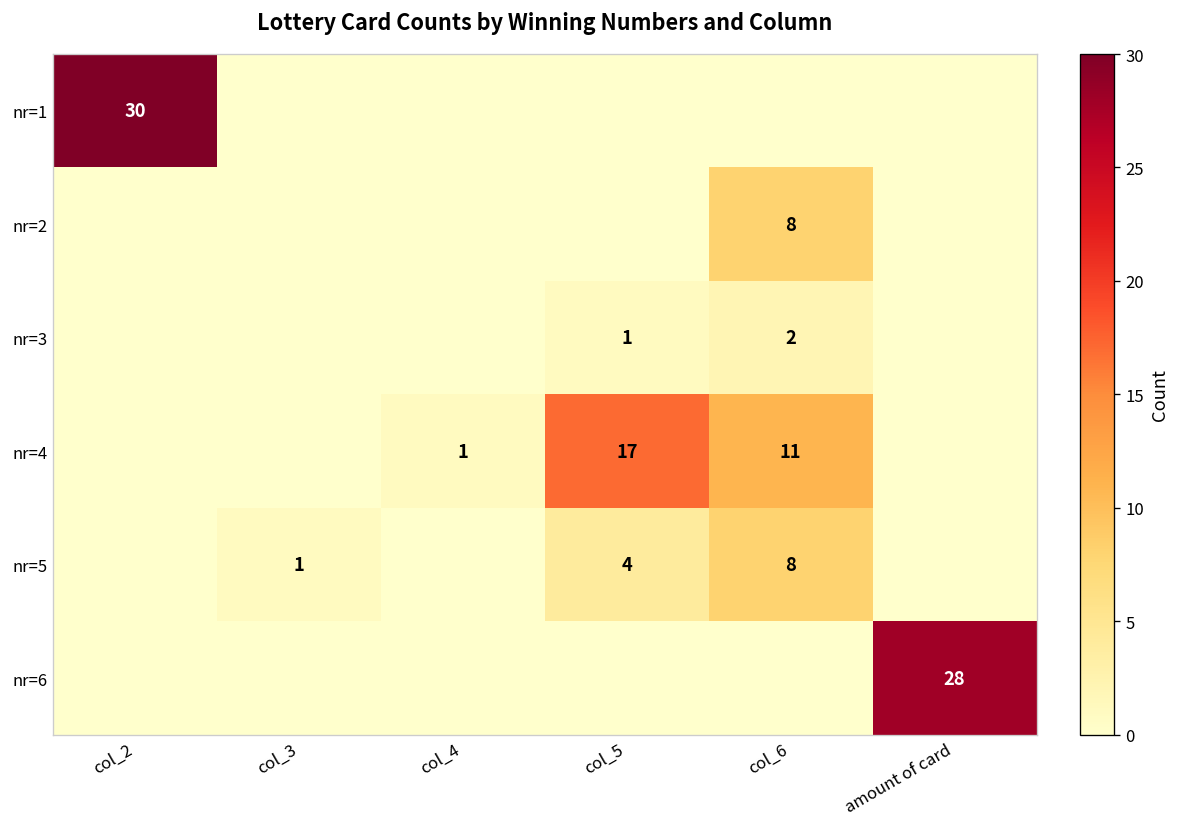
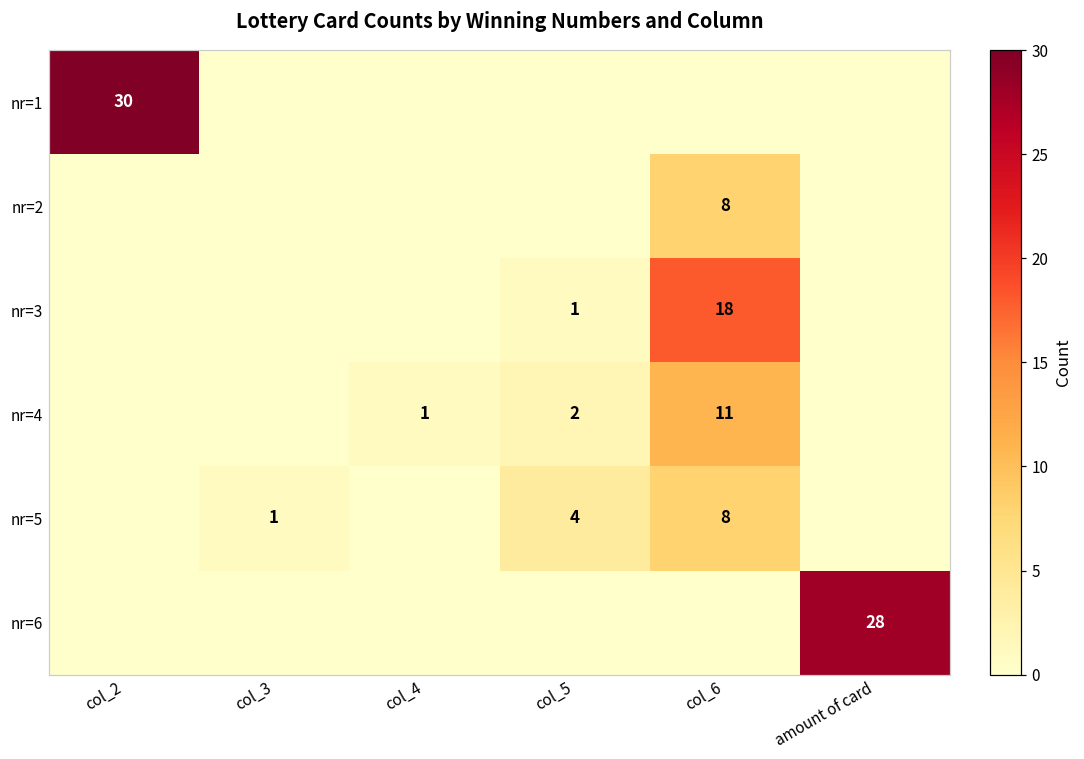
  {
    "nr=1": {
      "col_2": 30
    },
    "nr=2": {
      "col_6": 8
    },
    "nr=3": {
      "col_5": 1,
-     "col_6": 2
+     "col_6": 18
    },
    "nr=4": {
      "col_4": 1,
-     "col_5": 17,
+     "col_5": 2,
      "col_6": 11
    },
    "nr=5": {
      "col_3": 1,
      "col_5": 4,
      "col_6": 8
    },
    "nr=6": {
      "amount of card": 28
    }
  }
